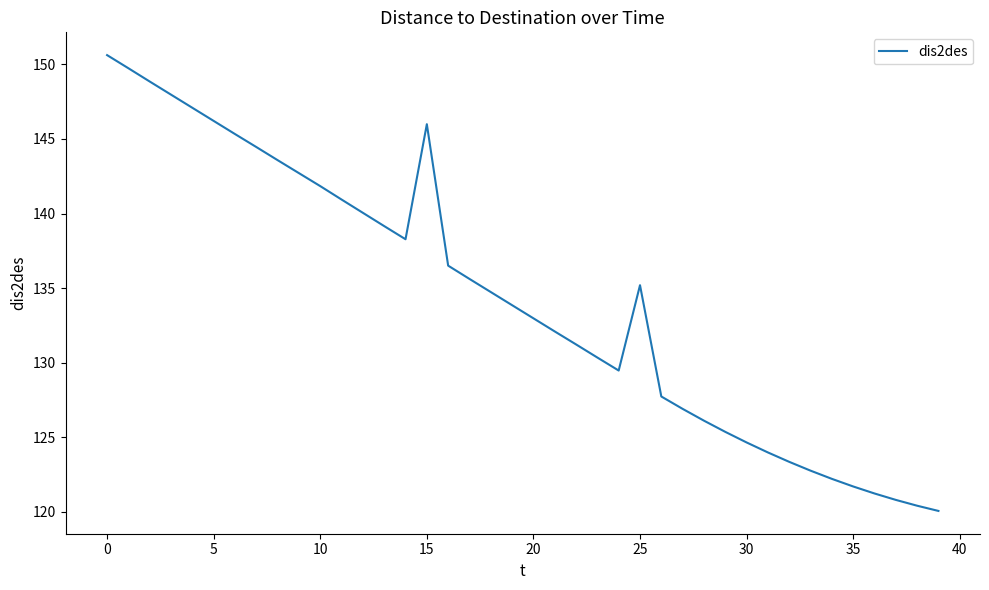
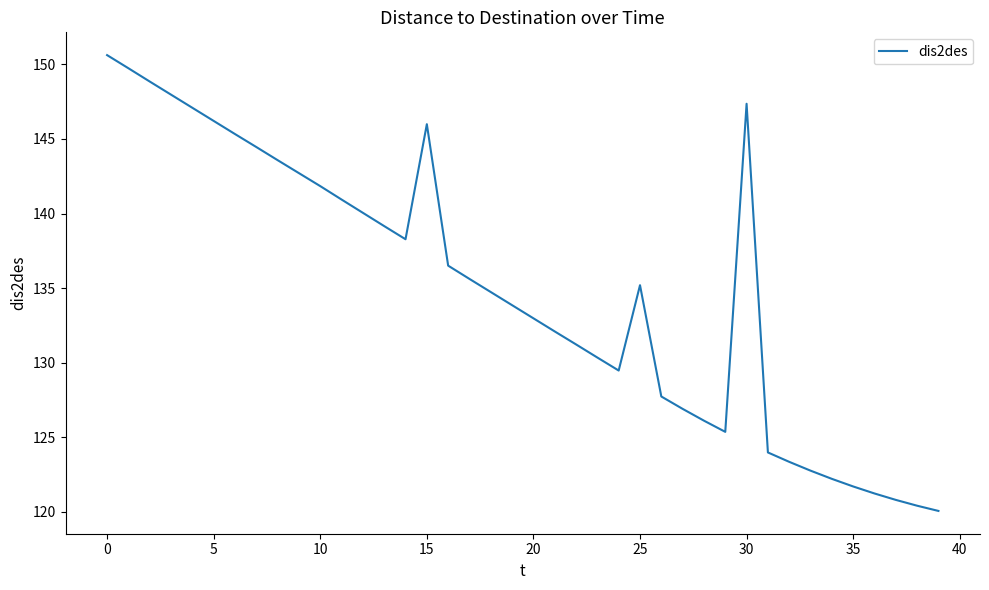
  {
    "0": 150.6,
    "5": 146.2,
    "10": 141.8,
    "15": 146.0,
    "20": 133.0,
    "25": 135.2,
-   "30": 124.7,
+   "30": 147.4,
    "35": 121.7
  }
